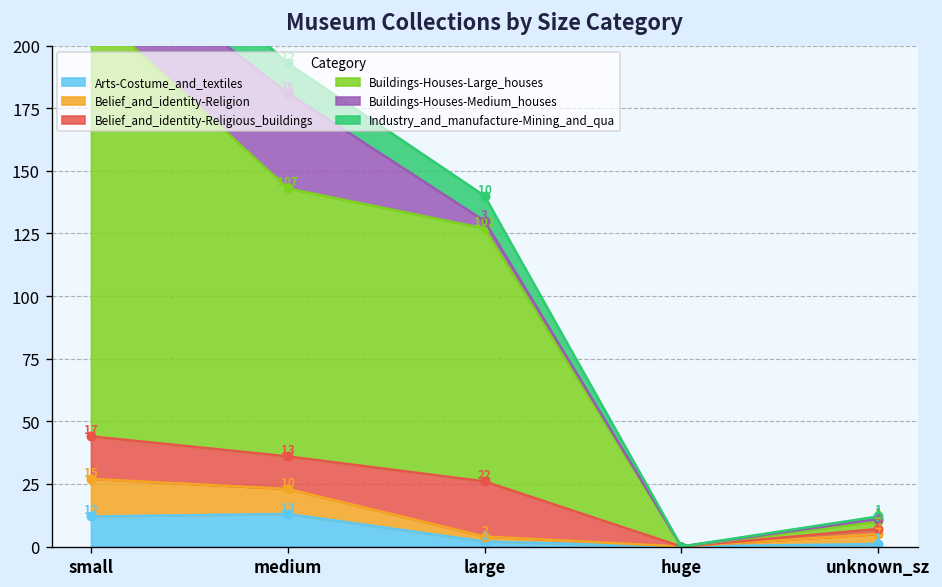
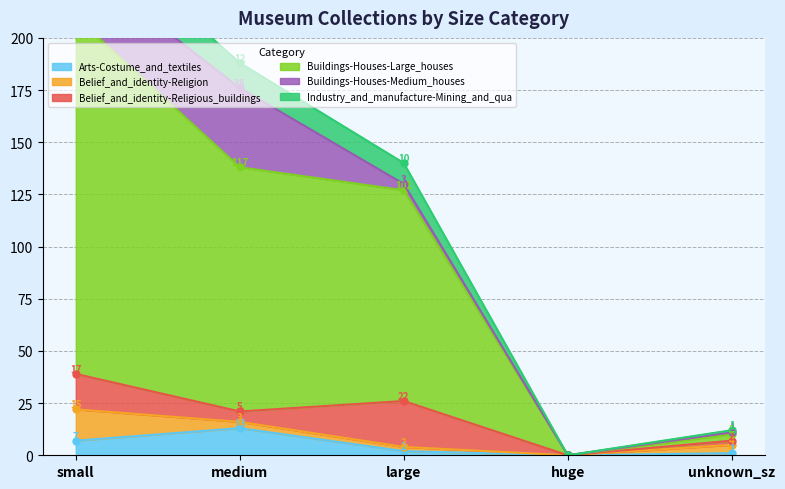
  {
    "Arts-Costume_and_textiles": {
-     "small": 12,
+     "small": 7,
      "medium": 13
    },
    "Belief_and_identity-Religion": {
-     "medium": 10
+     "medium": 3
    },
    "Belief_and_identity-Religious_buildings": {
-     "medium": 13
+     "medium": 5
    },
    "Buildings-Houses-Large_houses": {
-     "medium": 107
+     "medium": 117
    }
  }
